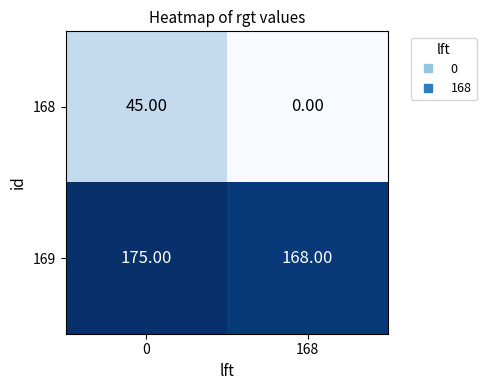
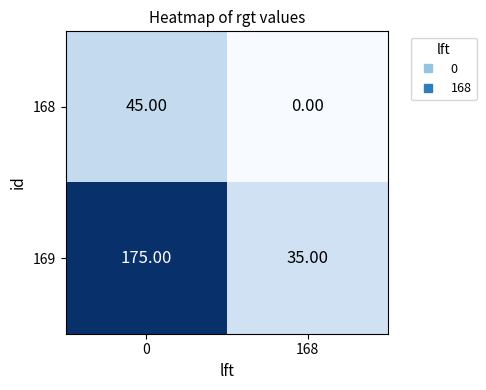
  {
    "168": {
      "0": 45.00,
      "168": 0.00
    },
    "169": {
      "0": 175.00,
-     "168": 168.00
+     "168": 35.00
    }
  }
